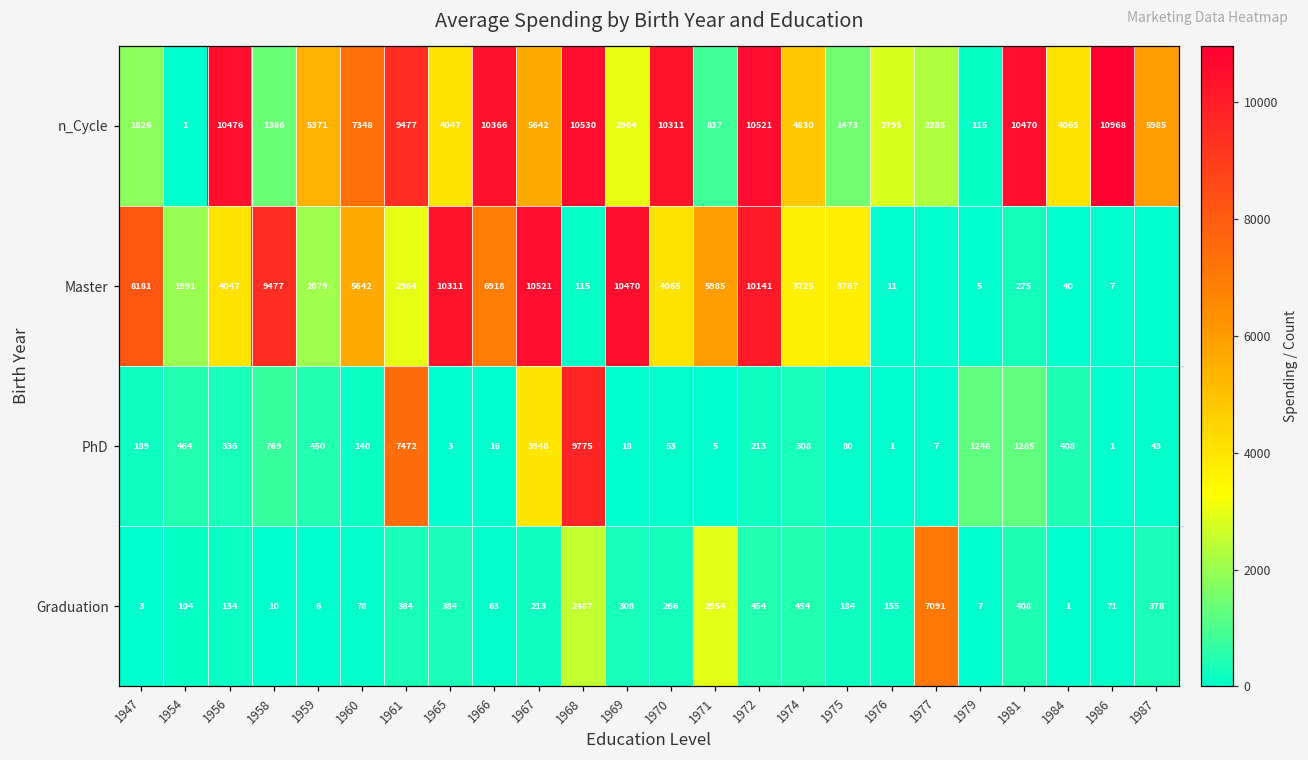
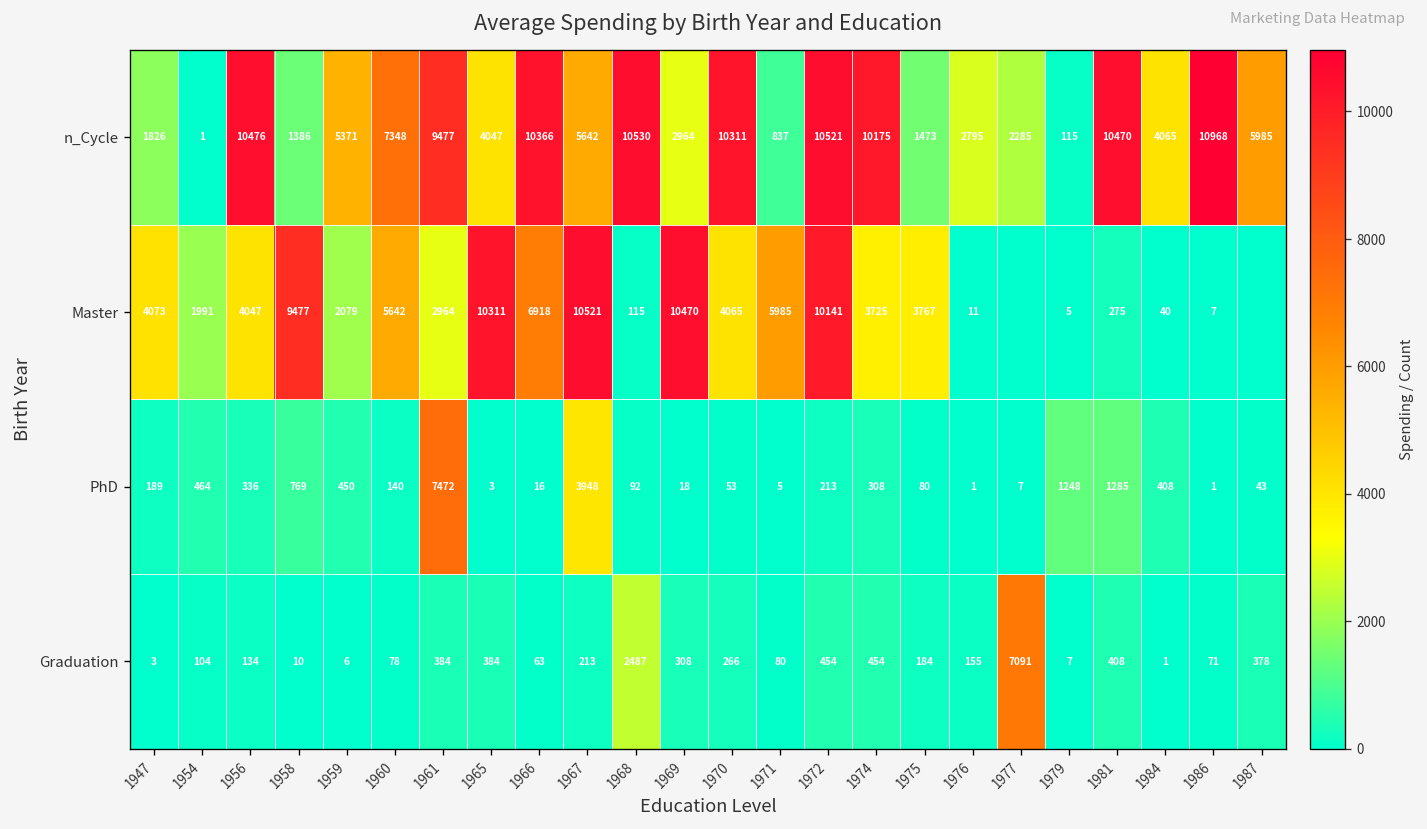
  {
    "n_Cycle": {
      "1947": 1826,
      "1954": 1,
      "1956": 10476,
      "1958": 1386,
      "1959": 5371,
      "1960": 7348,
      "1961": 9477,
      "1965": 4047,
      "1966": 10366,
      "1967": 5642,
      "1968": 10530,
      "1969": 2964,
      "1970": 10311,
      "1971": 837,
      "1972": 10521,
-     "1974": 4830,
+     "1974": 10175,
      "1975": 1473,
      "1976": 2795,
      "1977": 2285,
      "1979": 115,
      "1981": 10470,
      "1984": 4065,
      "1986": 10968,
      "1987": 5985
    },
    "Master": {
-     "1947": 8181,
+     "1947": 4073,
      "1954": 1991,
      "1956": 4047,
      "1958": 9477,
      "1959": 2079,
      "1960": 5642,
      "1961": 2964,
      "1965": 10311,
      "1966": 6918,
      "1967": 10521,
      "1968": 115,
      "1969": 10470,
      "1970": 4065,
      "1971": 5985,
      "1972": 10141,
      "1974": 3725,
      "1975": 3767,
      "1976": 11,
      "1979": 5,
      "1981": 275,
      "1984": 40,
      "1986": 7
    },
    "PhD": {
      "1947": 189,
      "1954": 464,
      "1956": 336,
      "1958": 769,
      "1959": 450,
      "1960": 140,
      "1961": 7472,
      "1965": 3,
      "1966": 16,
      "1967": 3948,
-     "1968": 9775,
+     "1968": 92,
      "1969": 18,
      "1970": 53,
      "1971": 5,
      "1972": 213,
      "1974": 308,
      "1975": 80,
      "1976": 1,
      "1977": 7,
      "1979": 1248,
      "1981": 1285,
      "1984": 408,
      "1986": 1,
      "1987": 43
    },
    "Graduation": {
      "1947": 3,
      "1954": 104,
      "1956": 134,
      "1958": 10,
      "1959": 6,
      "1960": 78,
      "1961": 384,
      "1965": 384,
      "1966": 63,
      "1967": 213,
      "1968": 2487,
      "1969": 308,
      "1970": 266,
-     "1971": 2954,
+     "1971": 80,
      "1972": 454,
      "1974": 454,
      "1975": 184,
      "1976": 155,
      "1977": 7091,
      "1979": 7,
      "1981": 408,
      "1984": 1,
      "1986": 71,
      "1987": 378
    }
  }
